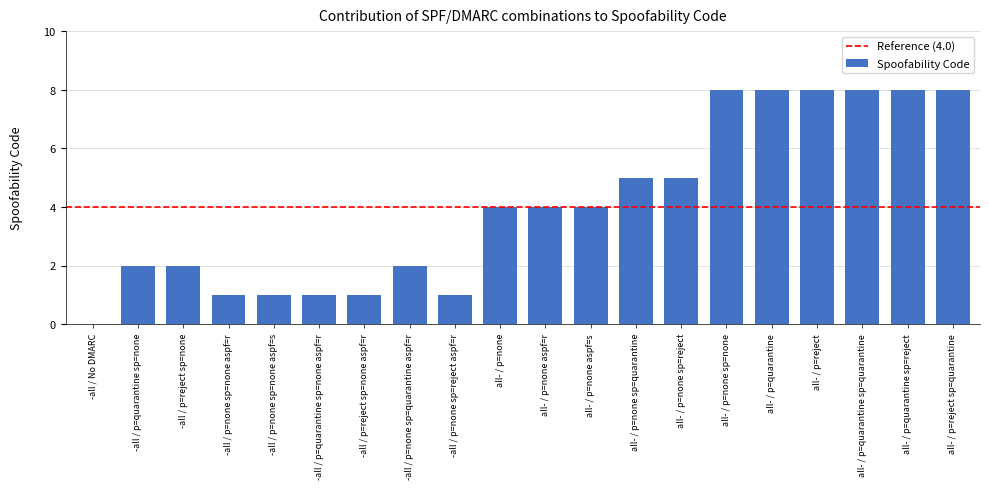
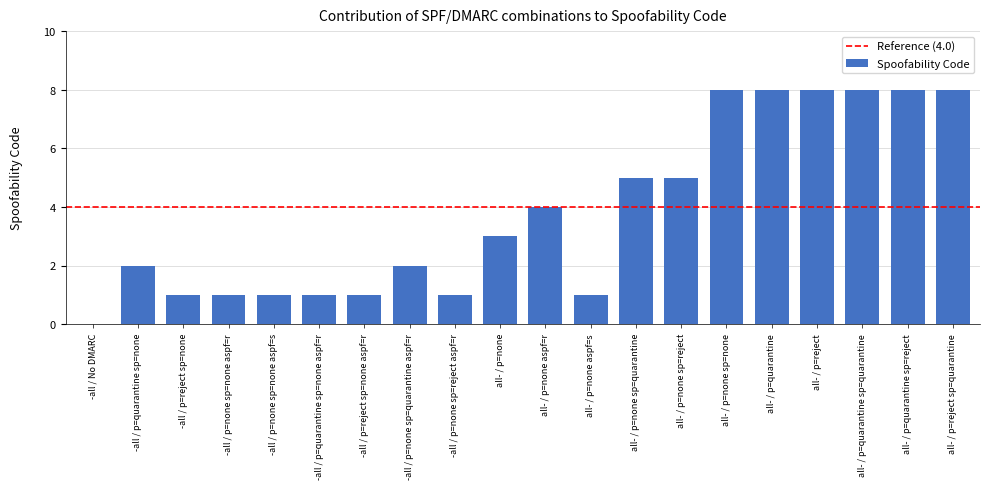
  {
    "-all / No DMARC": 0,
    "-all / p=quarantine sp=none": 2,
-   "-all / p=reject sp=none": 2,
+   "-all / p=reject sp=none": 1,
    "-all / p=none sp=none aspf=r": 1,
    "-all / p=none sp=none aspf=s": 1,
    "-all / p=quarantine sp=none aspf=r": 1,
    "-all / p=reject sp=none aspf=r": 1,
    "-all / p=none sp=quarantine aspf=r": 2,
    "-all / p=none sp=reject aspf=r": 1,
-   "all- / p=none": 4,
+   "all- / p=none": 3,
    "all- / p=none aspf=r": 4,
-   "all- / p=none aspf=s": 4,
+   "all- / p=none aspf=s": 1,
    "all- / p=none sp=quarantine": 5,
    "all- / p=none sp=reject": 5,
    "all- / p=none sp=none": 8,
    "all- / p=quarantine": 8,
    "all- / p=reject": 8,
    "all- / p=quarantine sp=quarantine": 8,
    "all- / p=quarantine sp=reject": 8,
    "all- / p=reject sp=quarantine": 8
  }
